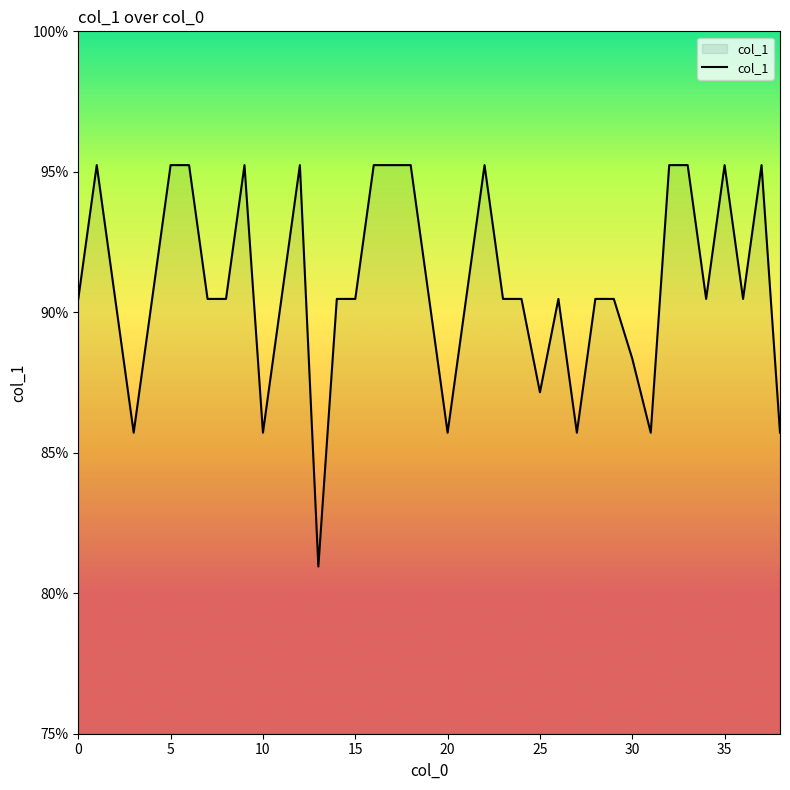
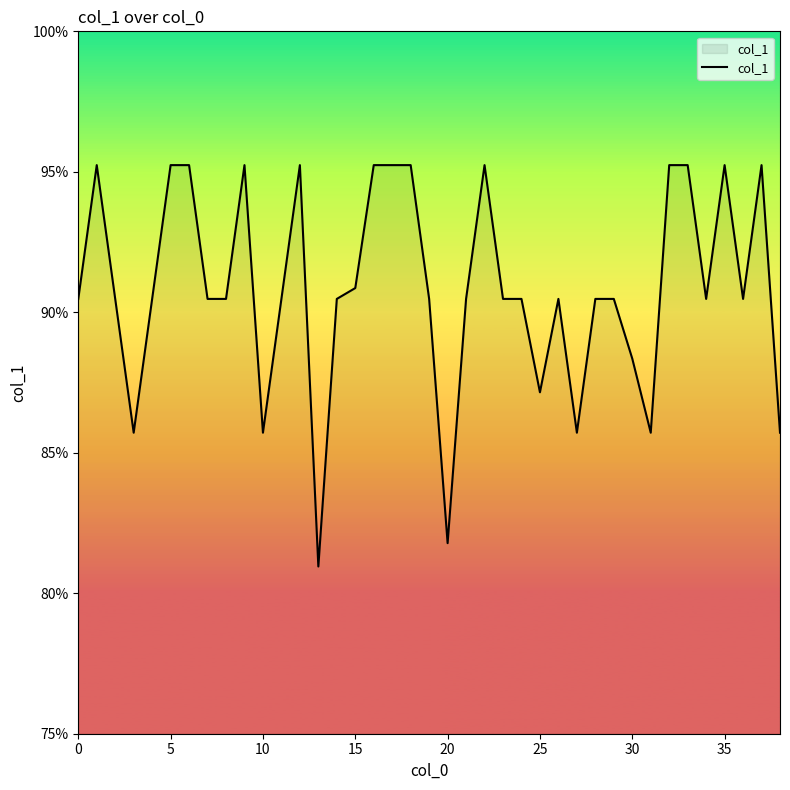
  {
    "0": "90.5%",
    "5": "95.2%",
    "10": "85.7%",
-   "15": "90.5%",
-   "20": "85.7%",
+   "15": "90.9%",
+   "20": "81.8%",
    "25": "87.2%",
    "30": "88.4%",
    "35": "95.2%"
  }
